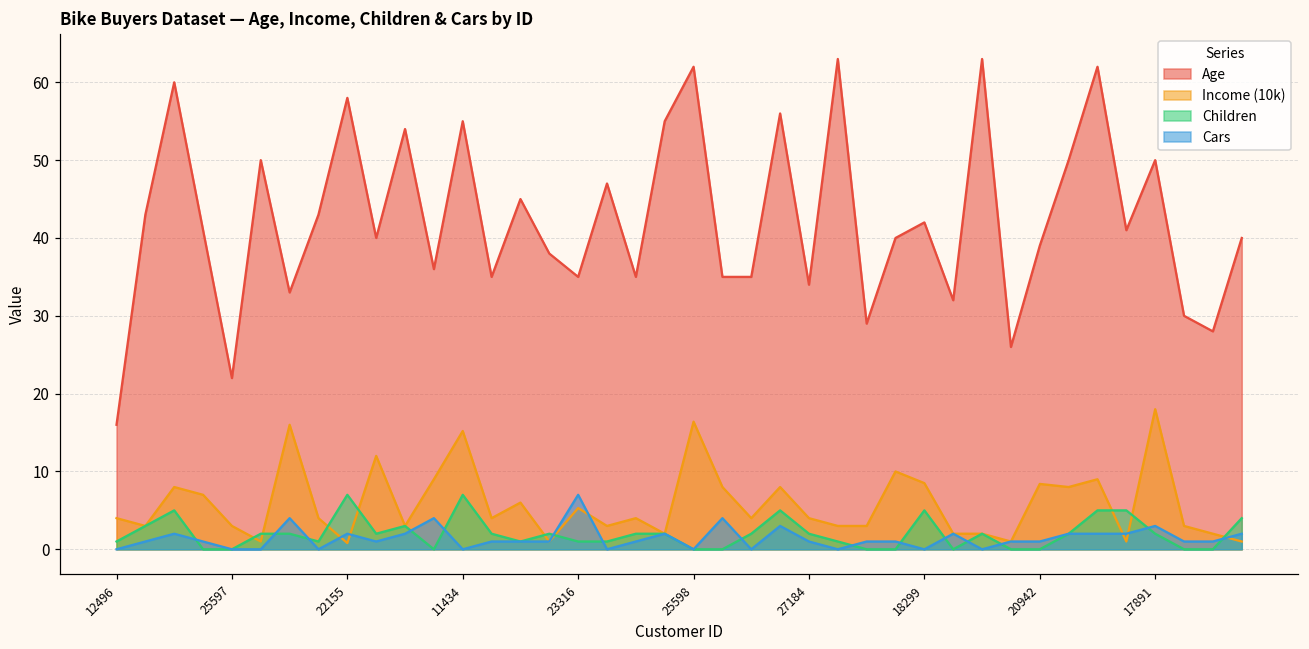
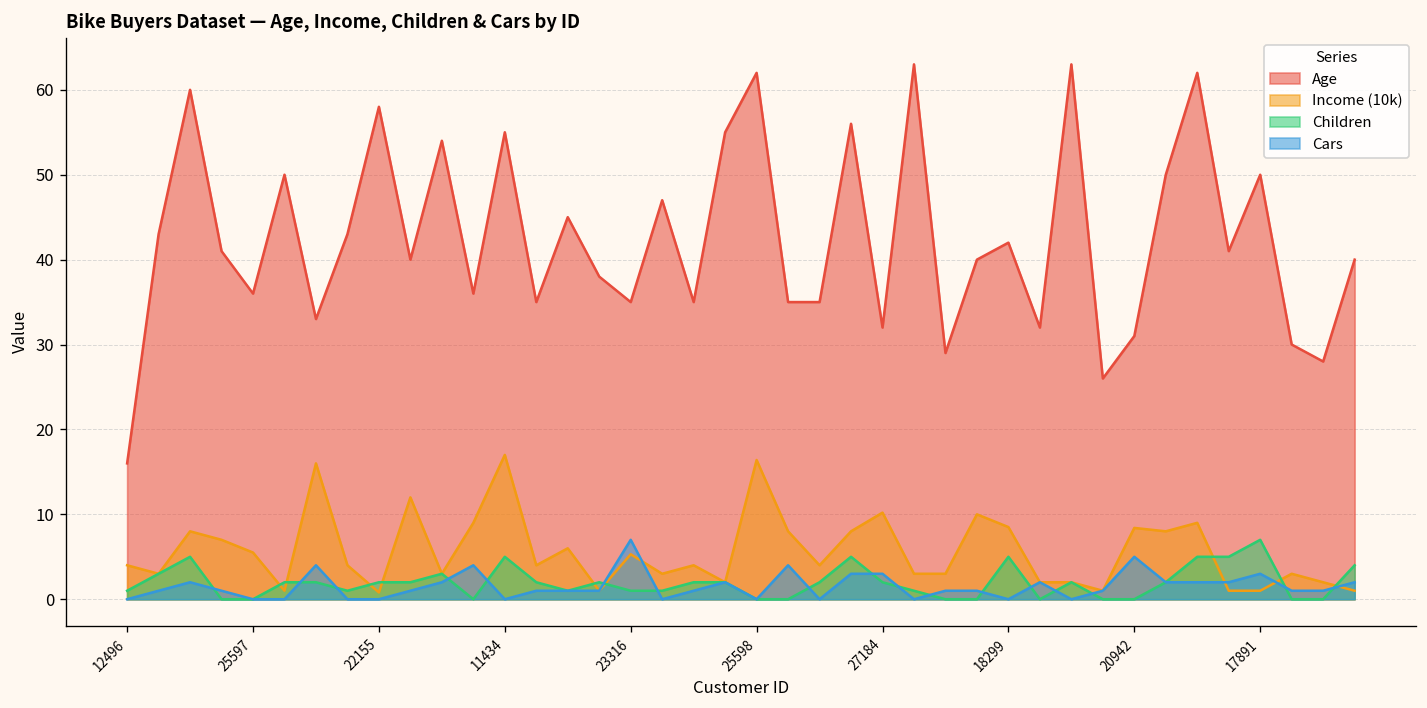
  {
    "Age": {
      "12496": 16,
-     "25597": 22,
+     "25597": 36,
      "22155": 58,
      "11434": 55,
      "23316": 35,
      "25598": 62,
-     "27184": 34,
+     "27184": 32,
      "18299": 42,
-     "20942": 39,
+     "20942": 31,
      "17891": 50
    },
    "Income (10k)": {
      "12496": 4,
-     "25597": 3,
+     "25597": 6,
      "22155": 1,
-     "11434": 15,
+     "11434": 17,
      "23316": 5,
      "25598": 16,
-     "27184": 4,
+     "27184": 10,
      "18299": 9,
      "20942": 8,
-     "17891": 18
+     "17891": 1
    },
    "Children": {
      "12496": 1,
-     "22155": 7,
-     "11434": 7,
+     "22155": 2,
+     "11434": 5,
      "23316": 1,
      "27184": 2,
      "18299": 5,
      "20942": 0,
-     "17891": 2
+     "17891": 7
    },
    "Cars": {
      "12496": 0,
-     "22155": 2,
+     "22155": 0,
      "11434": 0,
      "23316": 7,
-     "27184": 1,
+     "27184": 3,
      "18299": 0,
-     "20942": 1,
+     "20942": 5,
      "17891": 3
    }
  }
